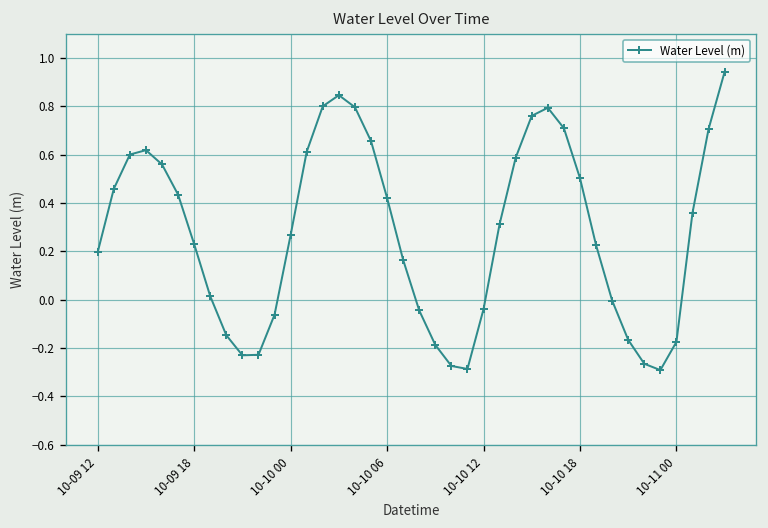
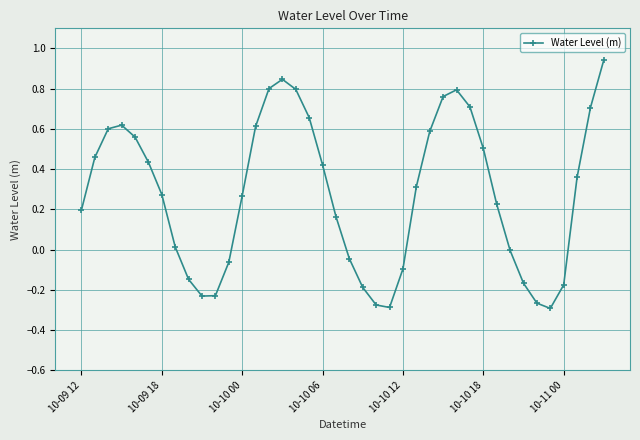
  {
    "10-09 12": 0.20,
-   "10-09 18": 0.23,
+   "10-09 18": 0.27,
    "10-10 00": 0.27,
    "10-10 06": 0.42,
-   "10-10 12": -0.04,
+   "10-10 12": -0.10,
    "10-10 18": 0.50,
    "10-11 00": -0.18
  }
